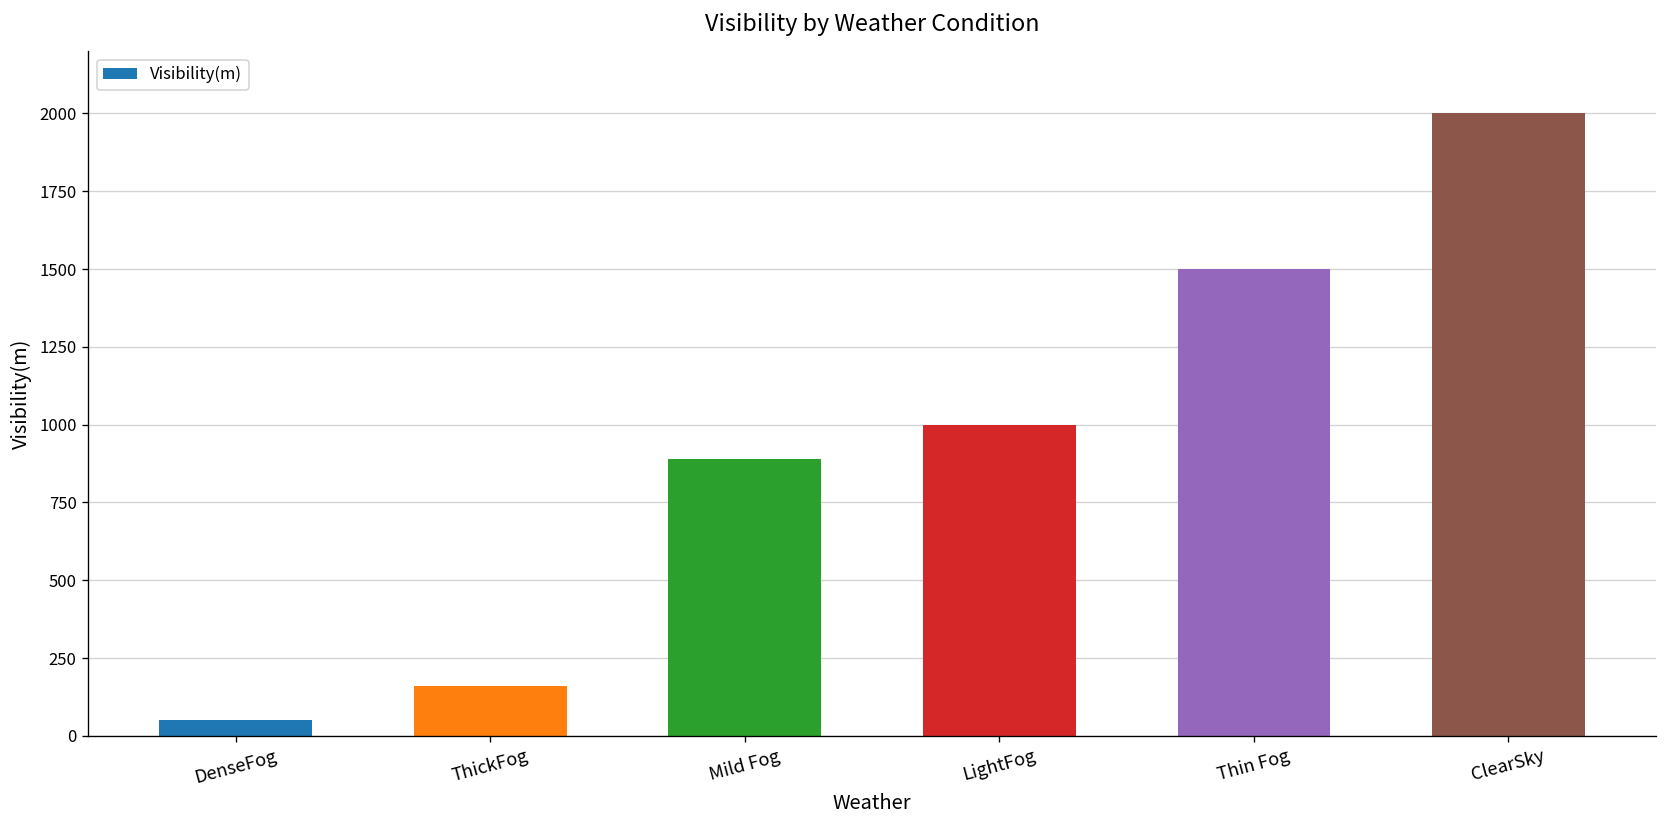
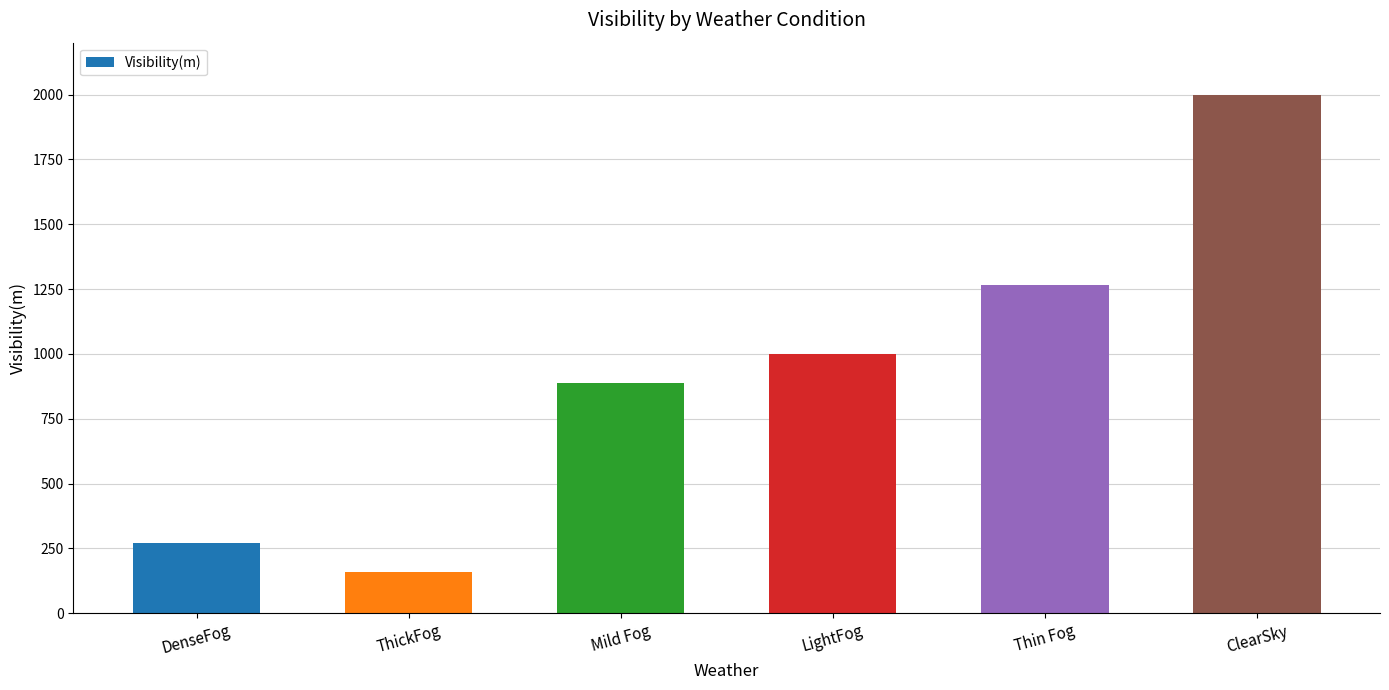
  {
-   "DenseFog": 50,
+   "DenseFog": 270,
    "ThickFog": 160,
    "Mild Fog": 890,
    "LightFog": 1000,
-   "Thin Fog": 1500,
+   "Thin Fog": 1270,
    "ClearSky": 2000
  }
